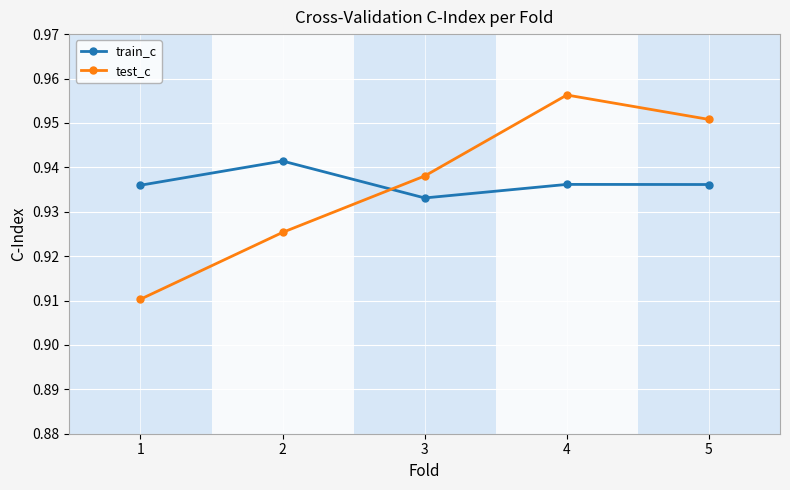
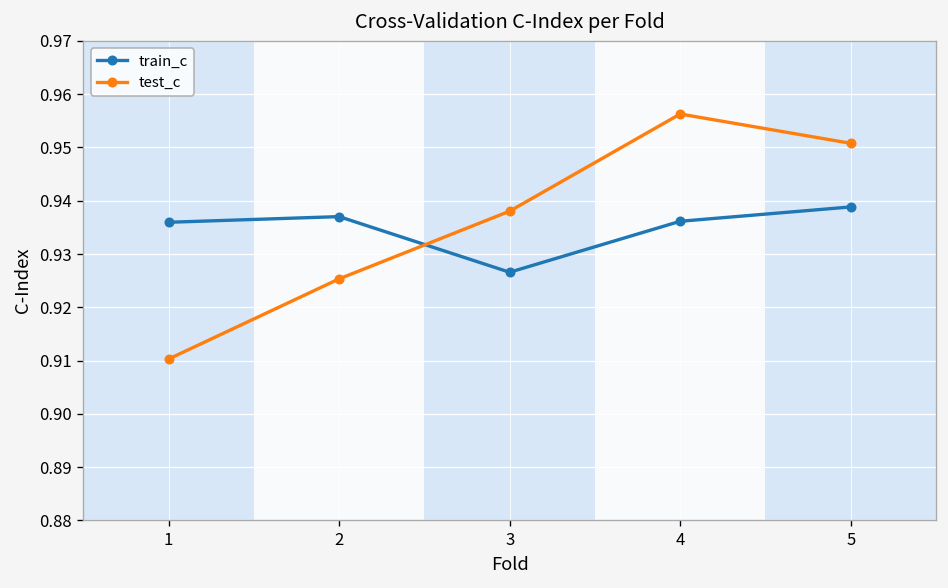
  {
    "train_c": {
      "1": 0.936,
-     "2": 0.941,
-     "3": 0.933,
+     "2": 0.937,
+     "3": 0.927,
      "4": 0.936,
-     "5": 0.936
+     "5": 0.939
    },
    "test_c": {
      "1": 0.910,
      "2": 0.925,
      "3": 0.938,
      "4": 0.956,
      "5": 0.951
    }
  }
